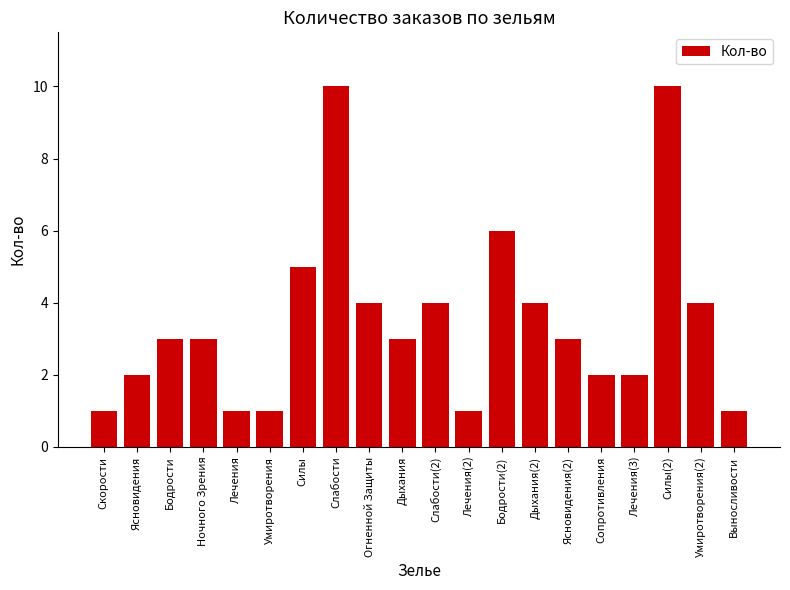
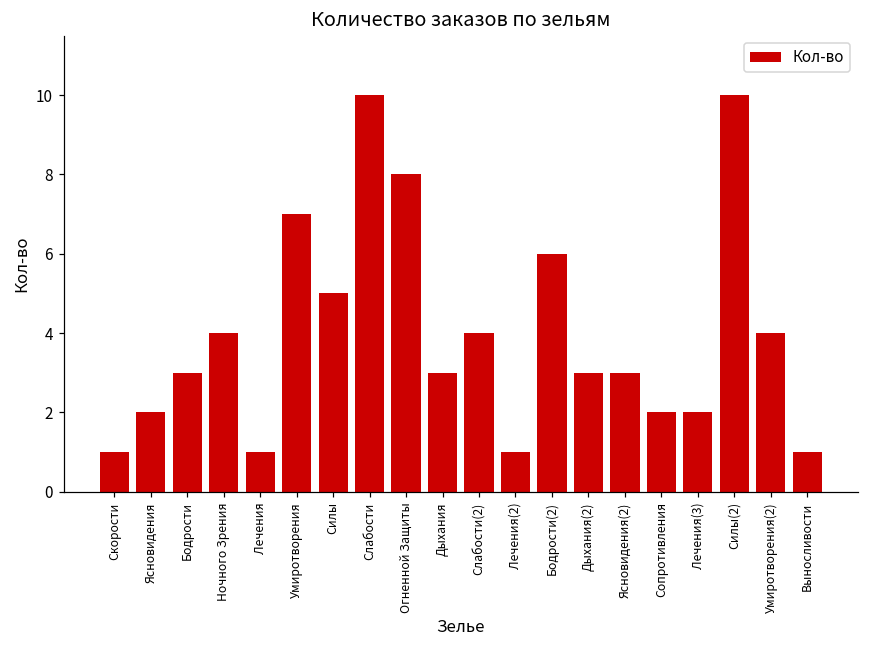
  {
    "Скорости": 1,
    "Ясновидения": 2,
    "Бодрости": 3,
-   "Ночного Зрения": 3,
+   "Ночного Зрения": 4,
    "Лечения": 1,
-   "Умиротворения": 1,
+   "Умиротворения": 7,
    "Силы": 5,
    "Слабости": 10,
-   "Огненной Защиты": 4,
+   "Огненной Защиты": 8,
    "Дыхания": 3,
    "Слабости(2)": 4,
    "Лечения(2)": 1,
    "Бодрости(2)": 6,
-   "Дыхания(2)": 4,
+   "Дыхания(2)": 3,
    "Ясновидения(2)": 3,
    "Сопротивления": 2,
    "Лечения(3)": 2,
    "Силы(2)": 10,
    "Умиротворения(2)": 4,
    "Выносливости": 1
  }
